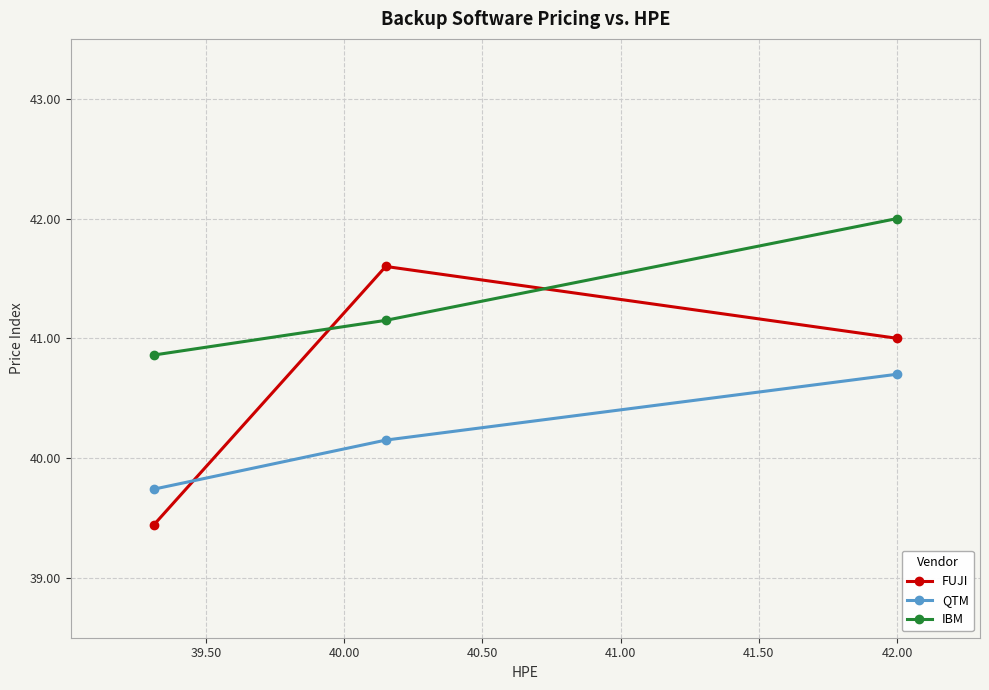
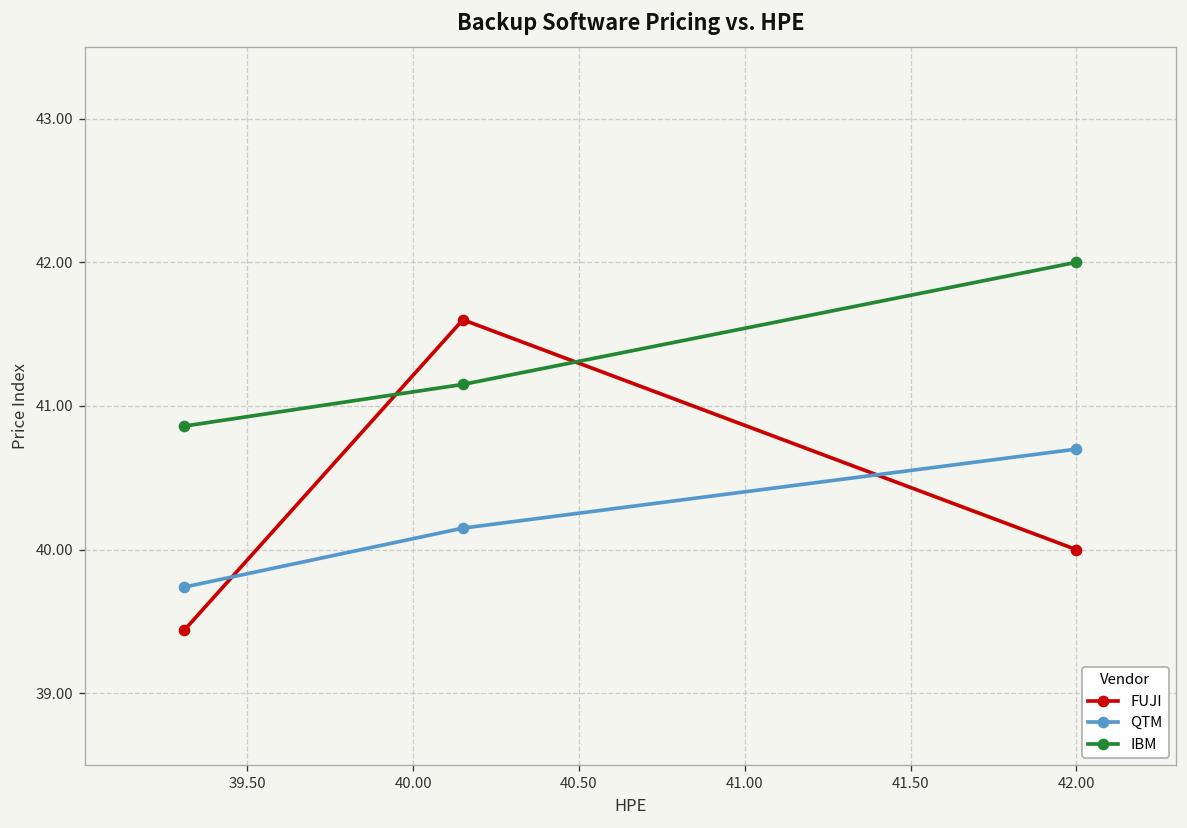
  {
    "FUJI": {
-     "42.00": 41
+     "42.00": 40
    },
    "QTM": {
      "42.00": 40.70
    },
    "IBM": {
      "42.00": 42
    }
  }
